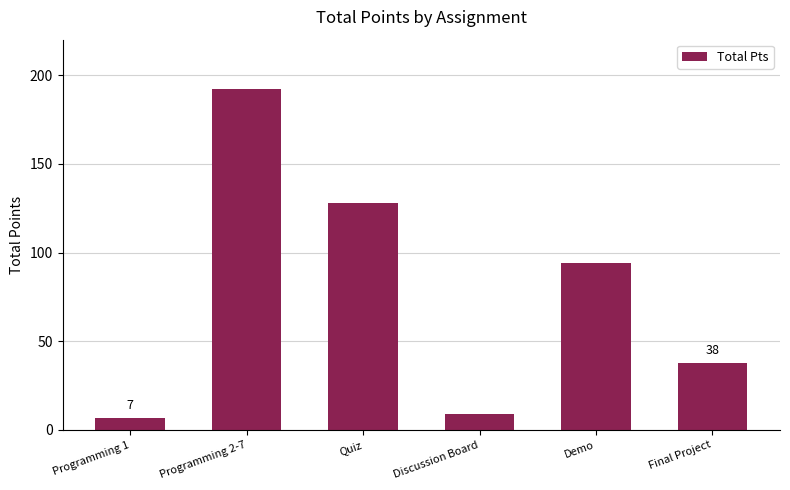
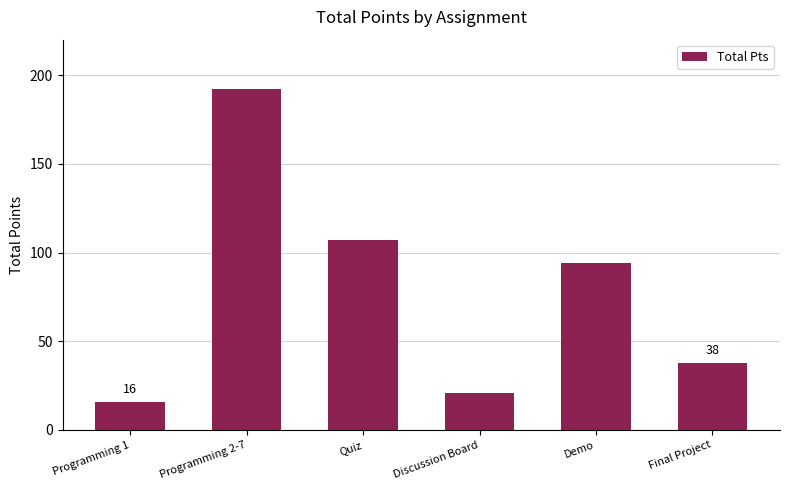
  {
-   "Programming 1": 7,
-   "Quiz": 128,
-   "Discussion Board": 9,
+   "Programming 1": 16,
+   "Quiz": 107,
+   "Discussion Board": 21,
    "Final Project": 38
  }
